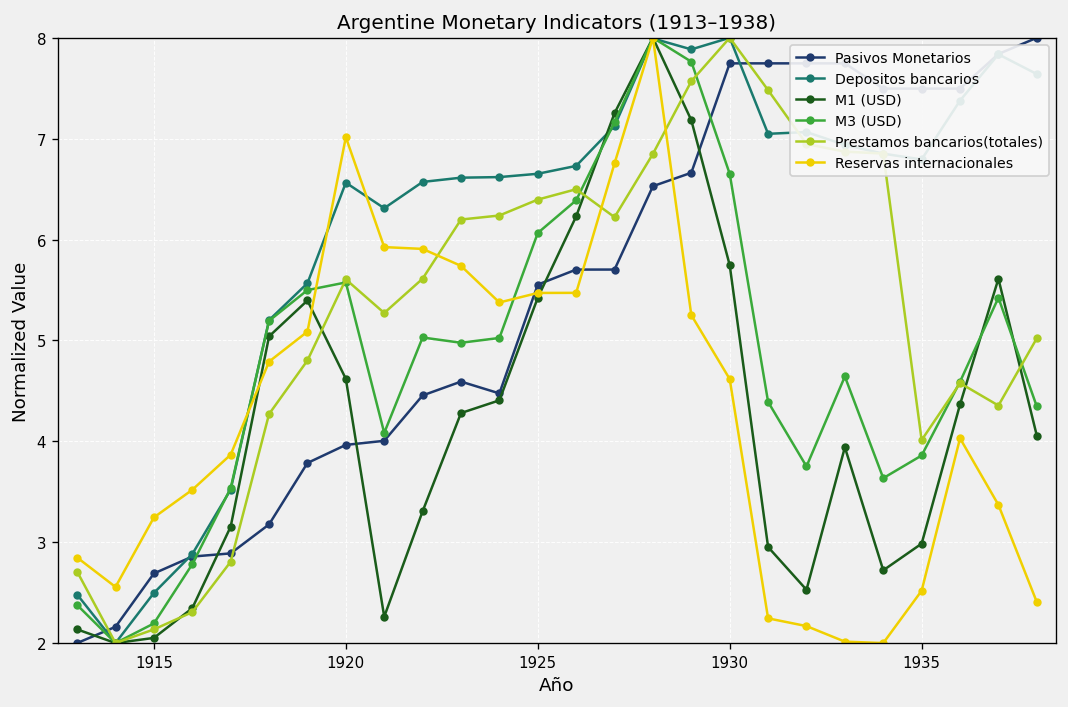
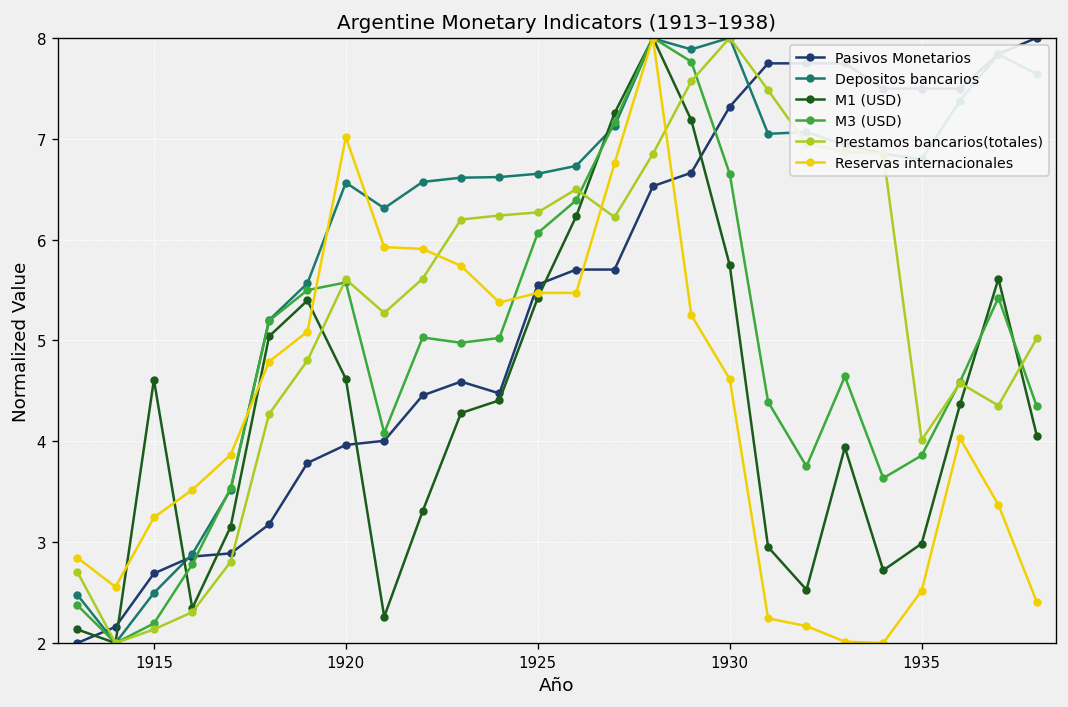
  {
    "Pasivos Monetarios": {
      "1915": 2.7,
      "1920": 4.0,
      "1925": 5.6,
-     "1930": 7.7
+     "1930": 7.3
    },
    "Depositos bancarios": {
      "1915": 2.5,
      "1920": 6.6,
      "1925": 6.7
    },
    "M1 (USD)": {
-     "1915": 2.1,
+     "1915": 4.6,
      "1920": 4.6,
      "1925": 5.4,
      "1930": 5.7,
      "1935": 3.0
    },
    "M3 (USD)": {
      "1915": 2.2,
      "1920": 5.6,
      "1925": 6.1,
      "1930": 6.7,
      "1935": 3.9
    },
    "Prestamos bancarios(totales)": {
      "1915": 2.1,
      "1920": 5.6,
-     "1925": 6.4,
+     "1925": 6.3,
      "1935": 4.0
    },
    "Reservas internacionales": {
      "1915": 3.2,
      "1920": 7.0,
      "1925": 5.5,
      "1930": 4.6,
      "1935": 2.5
    }
  }
